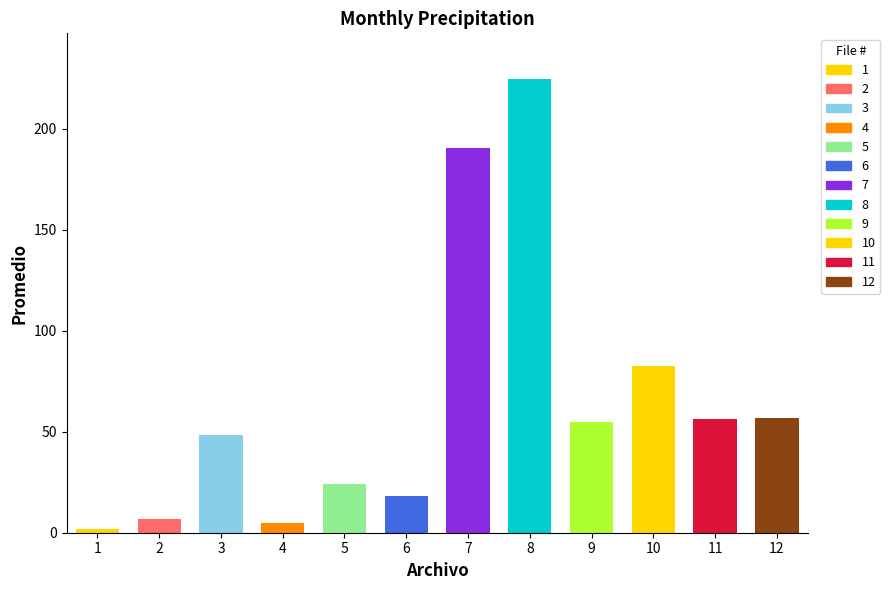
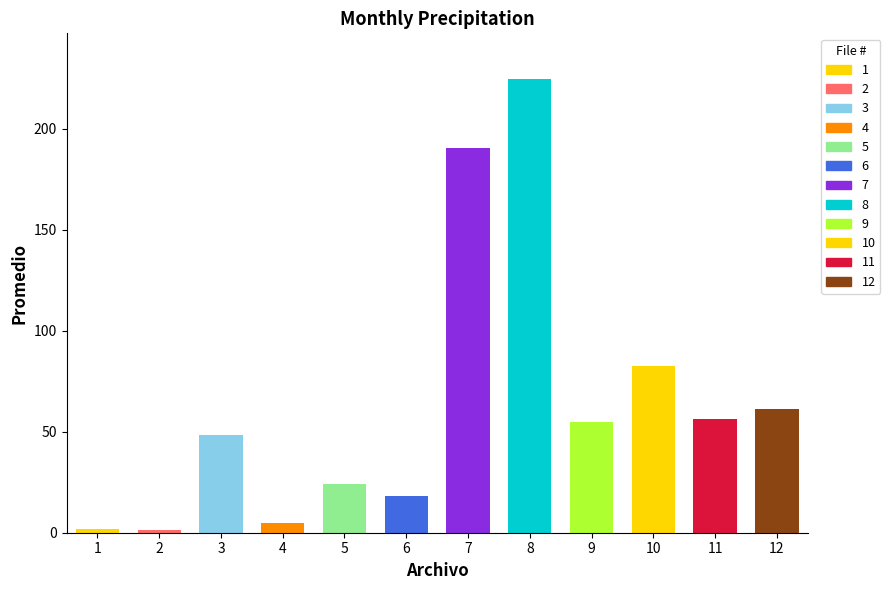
  {
    "1": 2,
-   "2": 7,
+   "2": 2,
    "3": 49,
    "4": 5,
    "5": 24,
    "6": 18,
    "7": 191,
    "8": 225,
    "9": 55,
    "10": 82,
    "11": 56,
-   "12": 57
+   "12": 61
  }
